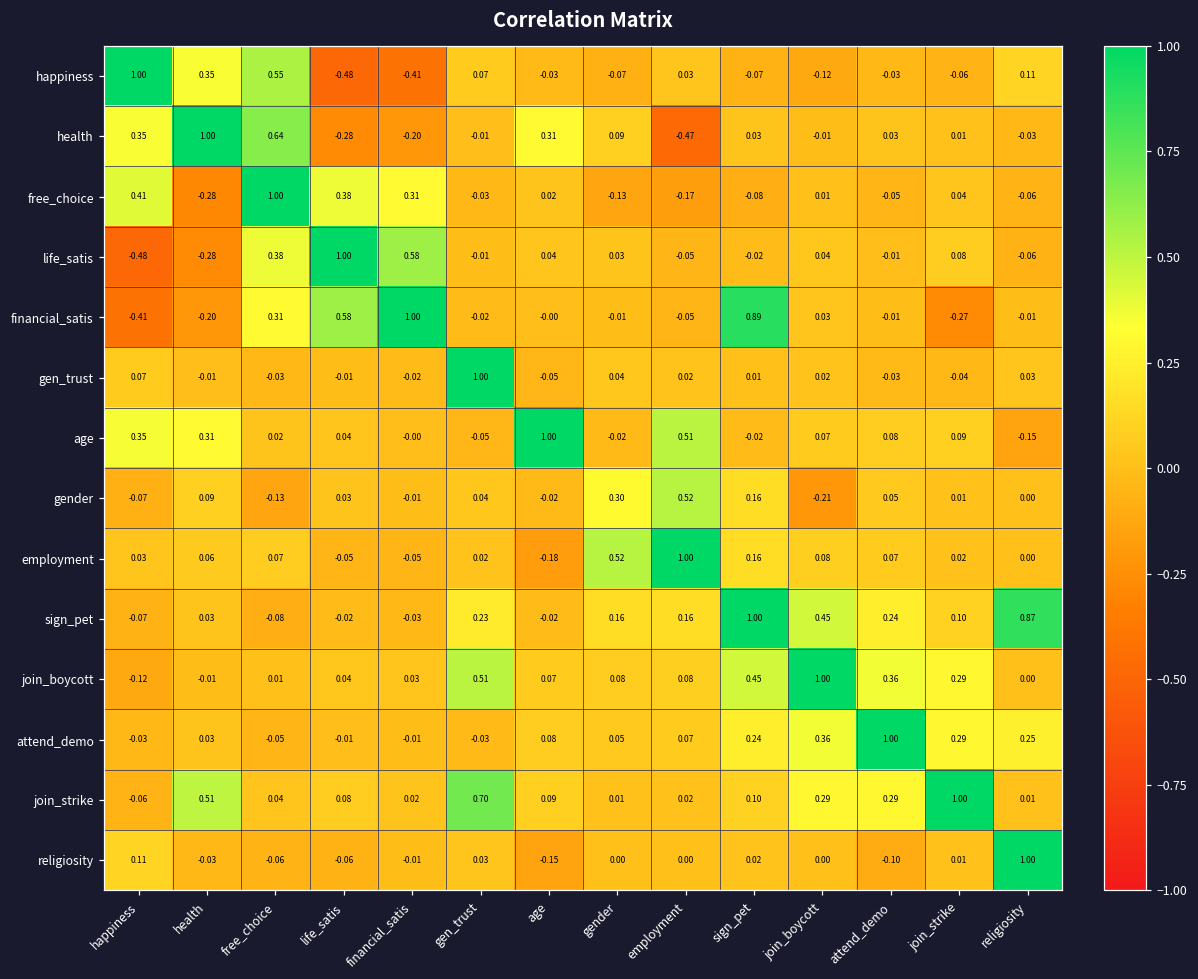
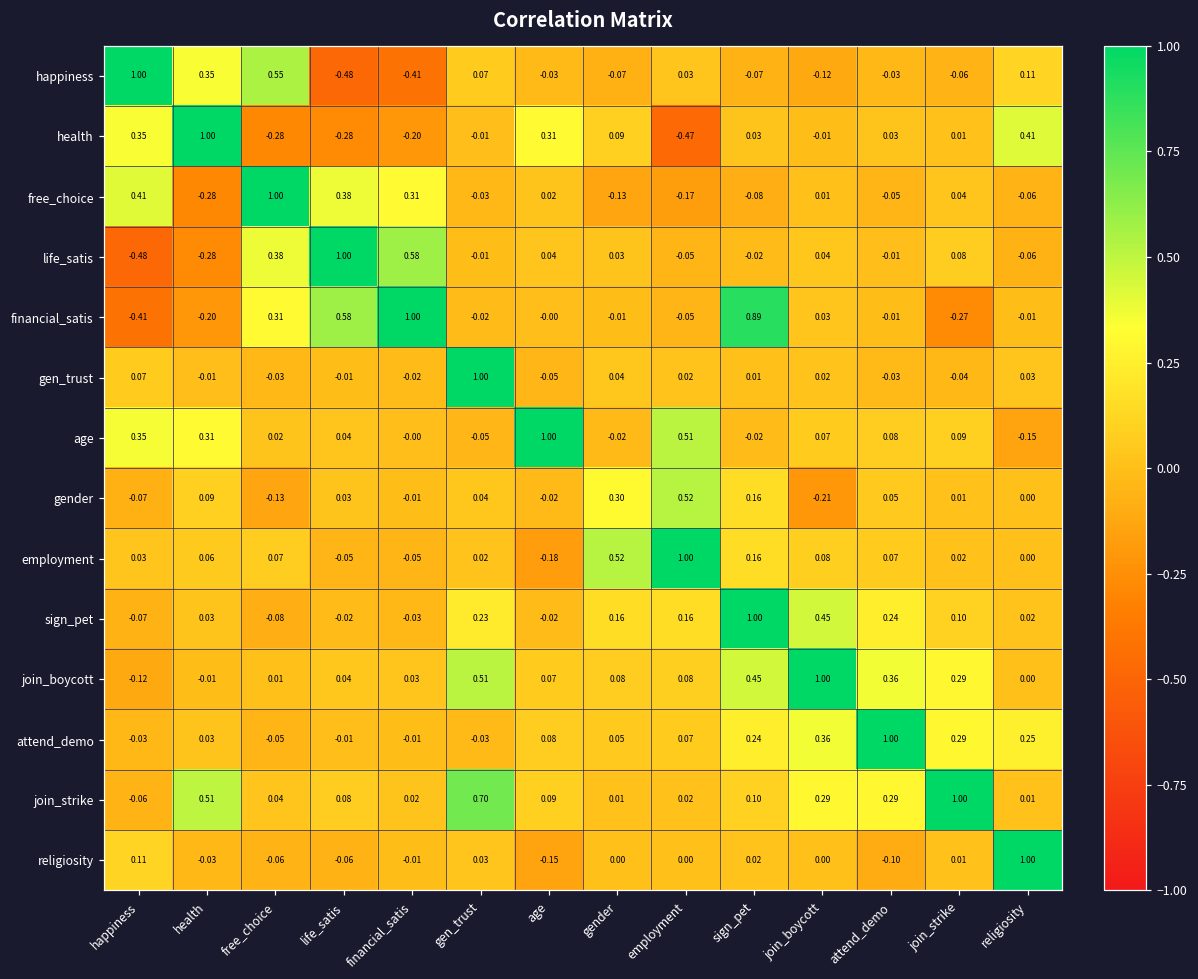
  {
    "happiness": {
      "happiness": 1.00,
      "health": 0.35,
      "free_choice": 0.55,
      "life_satis": -0.48,
      "financial_satis": -0.41,
      "gen_trust": 0.07,
      "age": -0.03,
      "gender": -0.07,
      "employment": 0.03,
      "sign_pet": -0.07,
      "join_boycott": -0.12,
      "attend_demo": -0.03,
      "join_strike": -0.06,
      "religiosity": 0.11
    },
    "health": {
      "happiness": 0.35,
      "health": 1.00,
-     "free_choice": 0.64,
+     "free_choice": -0.28,
      "life_satis": -0.28,
      "financial_satis": -0.20,
      "gen_trust": -0.01,
      "age": 0.31,
      "gender": 0.09,
      "employment": -0.47,
      "sign_pet": 0.03,
      "join_boycott": -0.01,
      "attend_demo": 0.03,
      "join_strike": 0.01,
-     "religiosity": -0.03
+     "religiosity": 0.41
    },
    "free_choice": {
      "happiness": 0.41,
      "health": -0.28,
      "free_choice": 1.00,
      "life_satis": 0.38,
      "financial_satis": 0.31,
      "gen_trust": -0.03,
      "age": 0.02,
      "gender": -0.13,
      "employment": -0.17,
      "sign_pet": -0.08,
      "join_boycott": 0.01,
      "attend_demo": -0.05,
      "join_strike": 0.04,
      "religiosity": -0.06
    },
    "life_satis": {
      "happiness": -0.48,
      "health": -0.28,
      "free_choice": 0.38,
      "life_satis": 1.00,
      "financial_satis": 0.58,
      "gen_trust": -0.01,
      "age": 0.04,
      "gender": 0.03,
      "employment": -0.05,
      "sign_pet": -0.02,
      "join_boycott": 0.04,
      "attend_demo": -0.01,
      "join_strike": 0.08,
      "religiosity": -0.06
    },
    "financial_satis": {
      "happiness": -0.41,
      "health": -0.20,
      "free_choice": 0.31,
      "life_satis": 0.58,
      "financial_satis": 1.00,
      "gen_trust": -0.02,
      "age": -0.00,
      "gender": -0.01,
      "employment": -0.05,
      "sign_pet": 0.89,
      "join_boycott": 0.03,
      "attend_demo": -0.01,
      "join_strike": -0.27,
      "religiosity": -0.01
    },
    "gen_trust": {
      "happiness": 0.07,
      "health": -0.01,
      "free_choice": -0.03,
      "life_satis": -0.01,
      "financial_satis": -0.02,
      "gen_trust": 1.00,
      "age": -0.05,
      "gender": 0.04,
      "employment": 0.02,
      "sign_pet": 0.01,
      "join_boycott": 0.02,
      "attend_demo": -0.03,
      "join_strike": -0.04,
      "religiosity": 0.03
    },
    "age": {
      "happiness": 0.35,
      "health": 0.31,
      "free_choice": 0.02,
      "life_satis": 0.04,
      "financial_satis": -0.00,
      "gen_trust": -0.05,
      "age": 1.00,
      "gender": -0.02,
      "employment": 0.51,
      "sign_pet": -0.02,
      "join_boycott": 0.07,
      "attend_demo": 0.08,
      "join_strike": 0.09,
      "religiosity": -0.15
    },
    "gender": {
      "happiness": -0.07,
      "health": 0.09,
      "free_choice": -0.13,
      "life_satis": 0.03,
      "financial_satis": -0.01,
      "gen_trust": 0.04,
      "age": -0.02,
      "gender": 0.30,
      "employment": 0.52,
      "sign_pet": 0.16,
      "join_boycott": -0.21,
      "attend_demo": 0.05,
      "join_strike": 0.01,
      "religiosity": 0.00
    },
    "employment": {
      "happiness": 0.03,
      "health": 0.06,
      "free_choice": 0.07,
      "life_satis": -0.05,
      "financial_satis": -0.05,
      "gen_trust": 0.02,
      "age": -0.18,
      "gender": 0.52,
      "employment": 1.00,
      "sign_pet": 0.16,
      "join_boycott": 0.08,
      "attend_demo": 0.07,
      "join_strike": 0.02,
      "religiosity": 0.00
    },
    "sign_pet": {
      "happiness": -0.07,
      "health": 0.03,
      "free_choice": -0.08,
      "life_satis": -0.02,
      "financial_satis": -0.03,
      "gen_trust": 0.23,
      "age": -0.02,
      "gender": 0.16,
      "employment": 0.16,
      "sign_pet": 1.00,
      "join_boycott": 0.45,
      "attend_demo": 0.24,
      "join_strike": 0.10,
-     "religiosity": 0.87
+     "religiosity": 0.02
    },
    "join_boycott": {
      "happiness": -0.12,
      "health": -0.01,
      "free_choice": 0.01,
      "life_satis": 0.04,
      "financial_satis": 0.03,
      "gen_trust": 0.51,
      "age": 0.07,
      "gender": 0.08,
      "employment": 0.08,
      "sign_pet": 0.45,
      "join_boycott": 1.00,
      "attend_demo": 0.36,
      "join_strike": 0.29,
      "religiosity": 0.00
    },
    "attend_demo": {
      "happiness": -0.03,
      "health": 0.03,
      "free_choice": -0.05,
      "life_satis": -0.01,
      "financial_satis": -0.01,
      "gen_trust": -0.03,
      "age": 0.08,
      "gender": 0.05,
      "employment": 0.07,
      "sign_pet": 0.24,
      "join_boycott": 0.36,
      "attend_demo": 1.00,
      "join_strike": 0.29,
      "religiosity": 0.25
    },
    "join_strike": {
      "happiness": -0.06,
      "health": 0.51,
      "free_choice": 0.04,
      "life_satis": 0.08,
      "financial_satis": 0.02,
      "gen_trust": 0.70,
      "age": 0.09,
      "gender": 0.01,
      "employment": 0.02,
      "sign_pet": 0.10,
      "join_boycott": 0.29,
      "attend_demo": 0.29,
      "join_strike": 1.00,
      "religiosity": 0.01
    },
    "religiosity": {
      "happiness": 0.11,
      "health": -0.03,
      "free_choice": -0.06,
      "life_satis": -0.06,
      "financial_satis": -0.01,
      "gen_trust": 0.03,
      "age": -0.15,
      "gender": 0.00,
      "employment": 0.00,
      "sign_pet": 0.02,
      "join_boycott": 0.00,
      "attend_demo": -0.10,
      "join_strike": 0.01,
      "religiosity": 1.00
    }
  }
